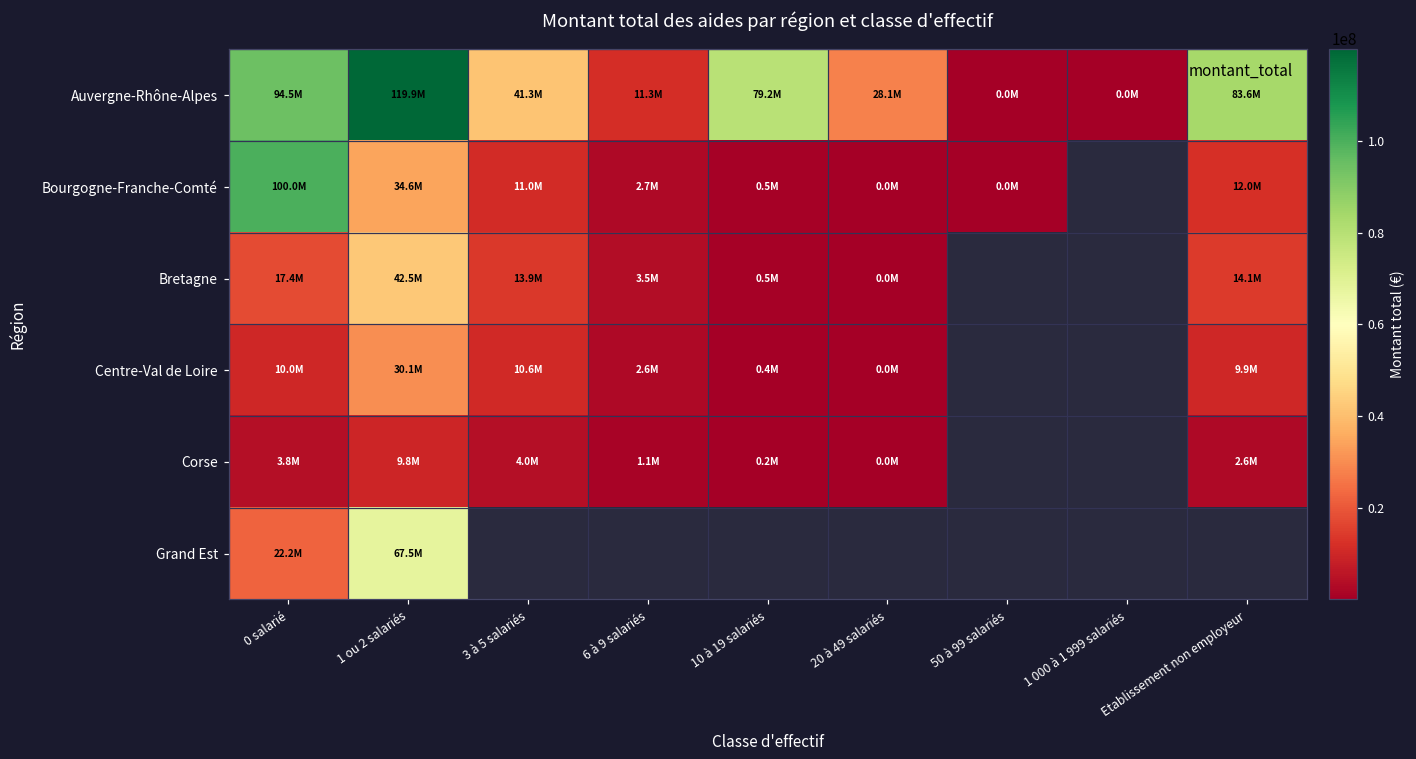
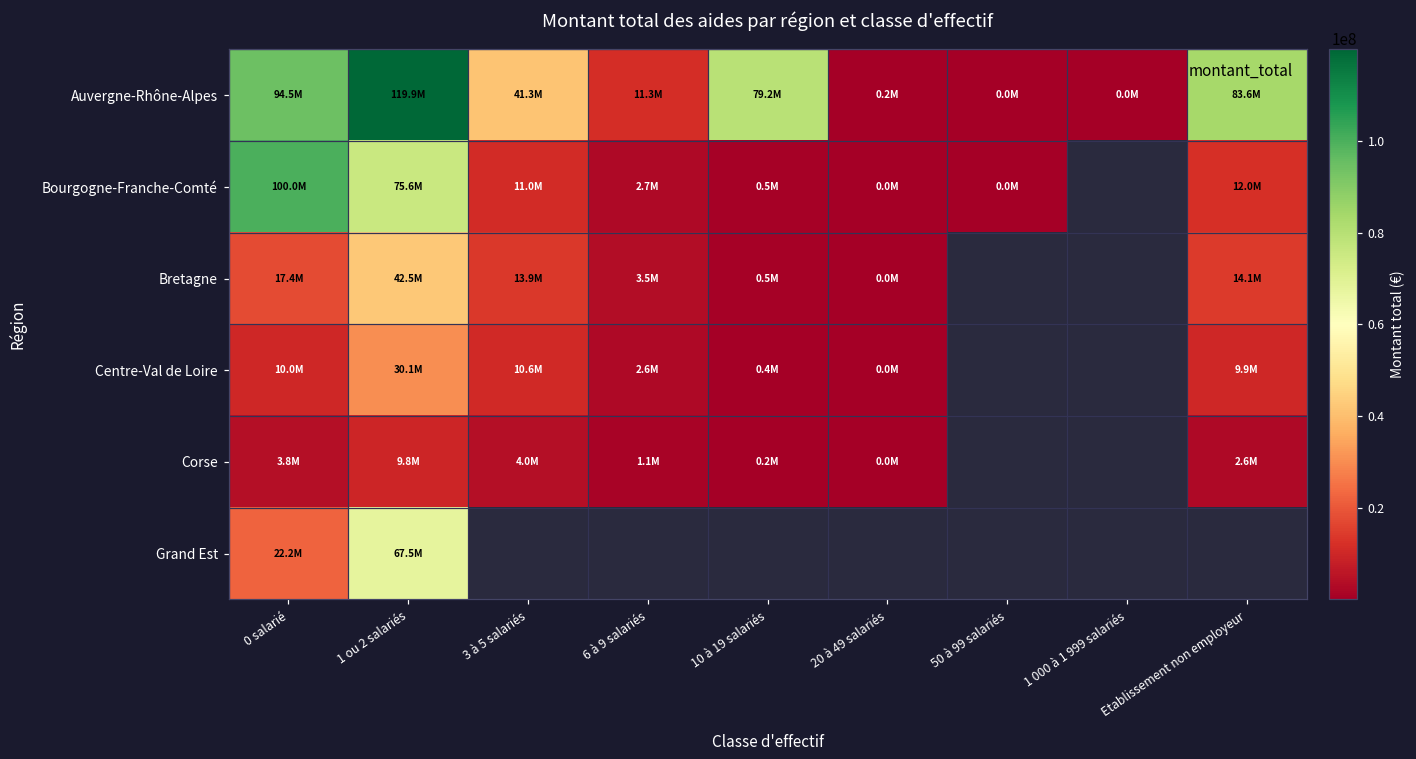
  {
    "Auvergne-Rhône-Alpes": {
      "0 salarié": "94.5M",
      "1 ou 2 salariés": "119.9M",
      "3 à 5 salariés": "41.3M",
      "6 à 9 salariés": "11.3M",
      "10 à 19 salariés": "79.2M",
-     "20 à 49 salariés": "28.1M",
+     "20 à 49 salariés": "0.2M",
      "50 à 99 salariés": "0.0M",
      "1 000 à 1 999 salariés": "0.0M",
      "Etablissement non employeur": "83.6M"
    },
    "Bourgogne-Franche-Comté": {
      "0 salarié": "100.0M",
-     "1 ou 2 salariés": "34.6M",
+     "1 ou 2 salariés": "75.6M",
      "3 à 5 salariés": "11.0M",
      "6 à 9 salariés": "2.7M",
      "10 à 19 salariés": "0.5M",
      "20 à 49 salariés": "0.0M",
      "50 à 99 salariés": "0.0M",
      "Etablissement non employeur": "12.0M"
    },
    "Bretagne": {
      "0 salarié": "17.4M",
      "1 ou 2 salariés": "42.5M",
      "3 à 5 salariés": "13.9M",
      "6 à 9 salariés": "3.5M",
      "10 à 19 salariés": "0.5M",
      "20 à 49 salariés": "0.0M",
      "Etablissement non employeur": "14.1M"
    },
    "Centre-Val de Loire": {
      "0 salarié": "10.0M",
      "1 ou 2 salariés": "30.1M",
      "3 à 5 salariés": "10.6M",
      "6 à 9 salariés": "2.6M",
      "10 à 19 salariés": "0.4M",
      "20 à 49 salariés": "0.0M",
      "Etablissement non employeur": "9.9M"
    },
    "Corse": {
      "0 salarié": "3.8M",
      "1 ou 2 salariés": "9.8M",
      "3 à 5 salariés": "4.0M",
      "6 à 9 salariés": "1.1M",
      "10 à 19 salariés": "0.2M",
      "20 à 49 salariés": "0.0M",
      "Etablissement non employeur": "2.6M"
    },
    "Grand Est": {
      "0 salarié": "22.2M",
      "1 ou 2 salariés": "67.5M"
    }
  }
